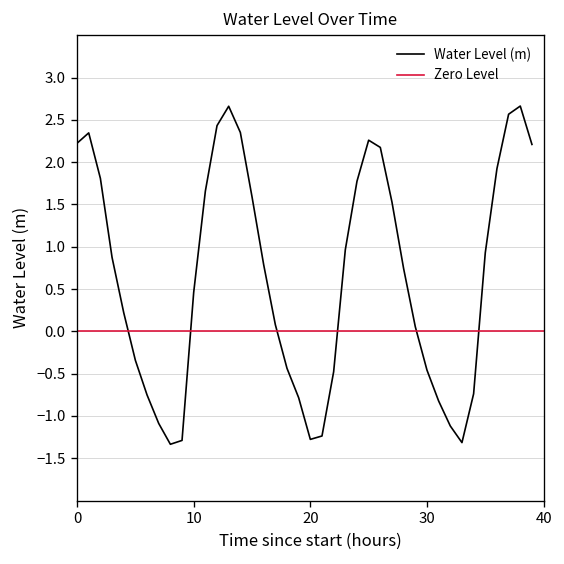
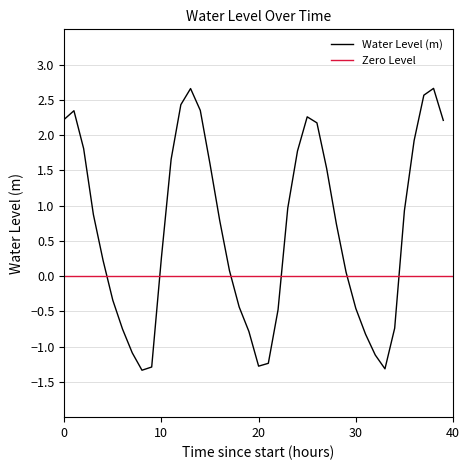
  {
    "0": 2.2,
-   "10": 0.5,
+   "10": 0.3,
    "20": -1.3,
    "30": -0.5
  }
